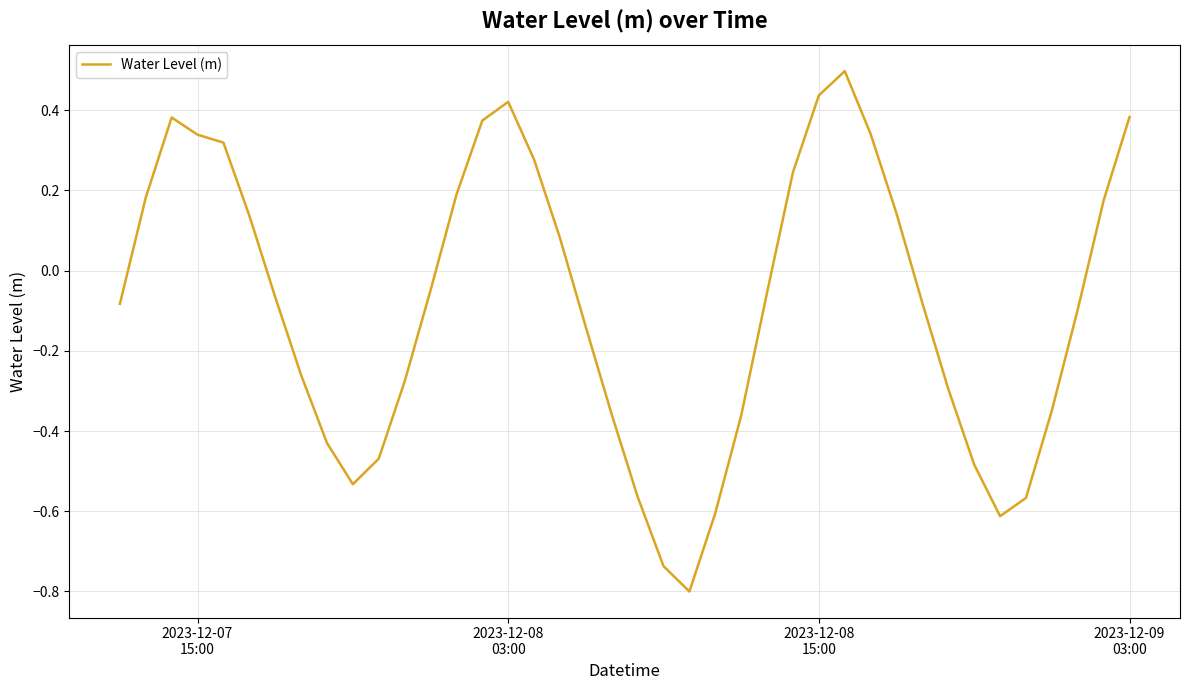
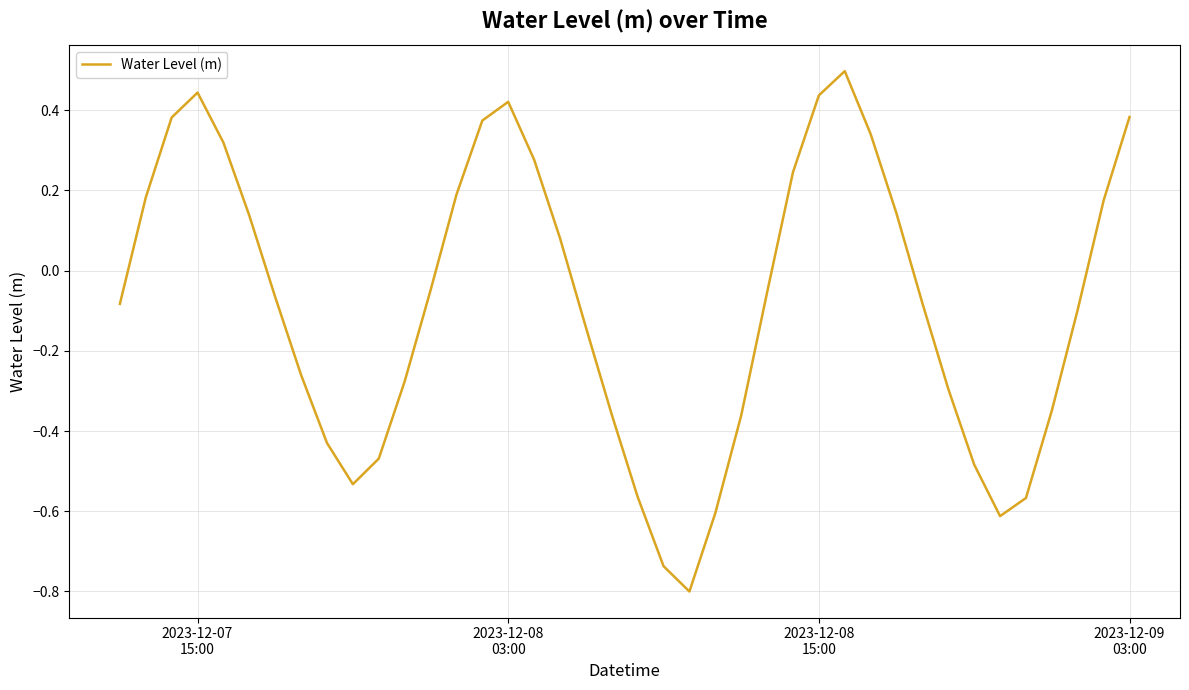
  {
-   "2023-12-07 15:00": 0.34,
+   "2023-12-07 15:00": 0.44,
    "2023-12-08 03:00": 0.42,
    "2023-12-08 15:00": 0.44,
    "2023-12-09 03:00": 0.38
  }
